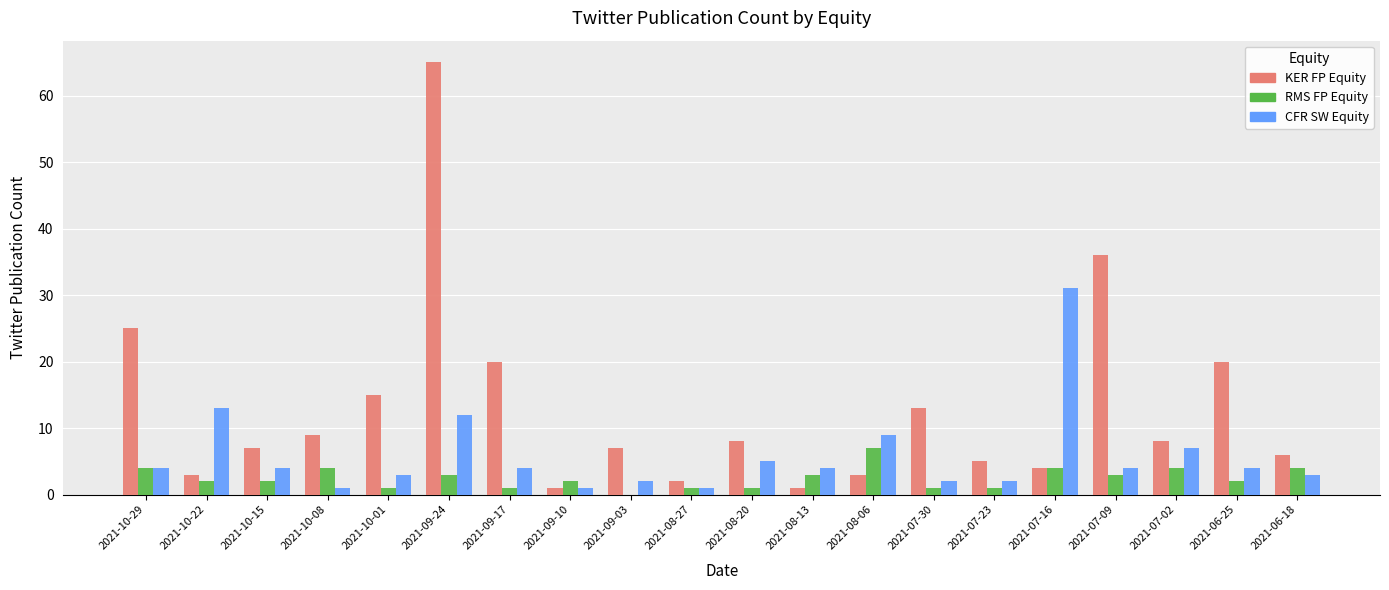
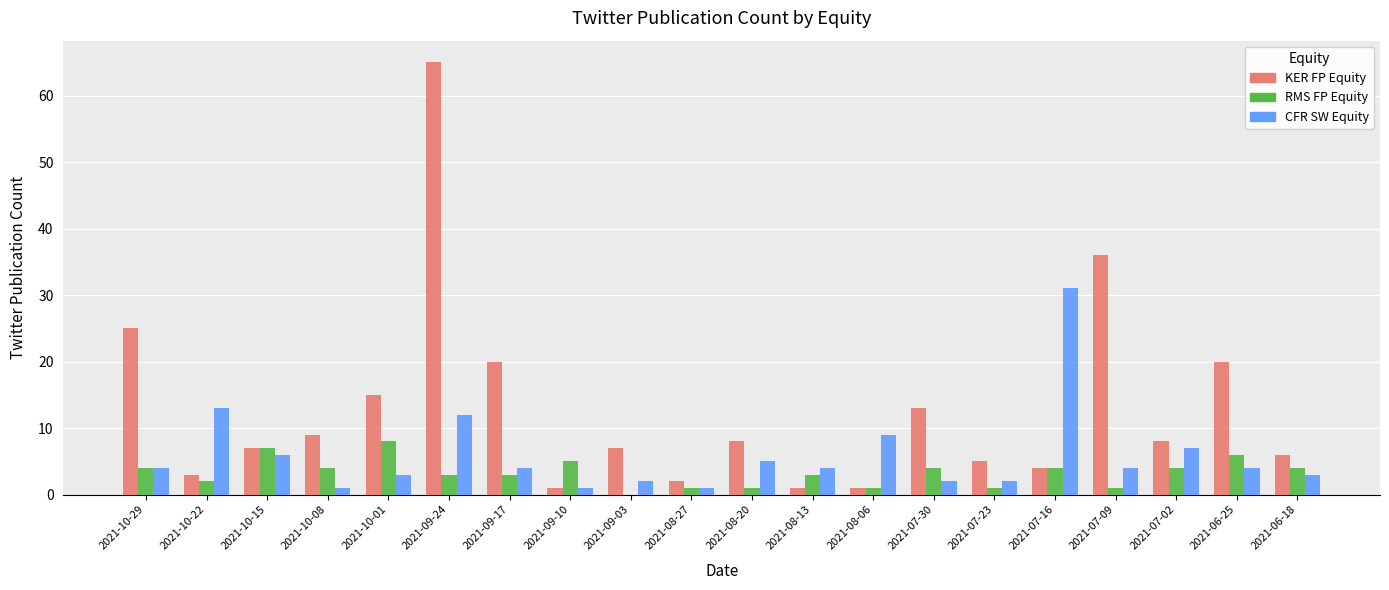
  {
    "KER FP Equity": {
      "2021-10-29": 25,
      "2021-10-22": 3,
      "2021-10-15": 7,
      "2021-10-08": 9,
      "2021-10-01": 15,
      "2021-09-24": 65,
      "2021-09-17": 20,
      "2021-09-10": 1,
      "2021-09-03": 7,
      "2021-08-27": 2,
      "2021-08-20": 8,
      "2021-08-13": 1,
-     "2021-08-06": 3,
+     "2021-08-06": 1,
      "2021-07-30": 13,
      "2021-07-23": 5,
      "2021-07-16": 4,
      "2021-07-09": 36,
      "2021-07-02": 8,
      "2021-06-25": 20,
      "2021-06-18": 6
    },
    "RMS FP Equity": {
      "2021-10-29": 4,
      "2021-10-22": 2,
-     "2021-10-15": 2,
+     "2021-10-15": 7,
      "2021-10-08": 4,
-     "2021-10-01": 1,
+     "2021-10-01": 8,
      "2021-09-24": 3,
-     "2021-09-17": 1,
-     "2021-09-10": 2,
+     "2021-09-17": 3,
+     "2021-09-10": 5,
      "2021-09-03": 0,
      "2021-08-27": 1,
      "2021-08-20": 1,
      "2021-08-13": 3,
-     "2021-08-06": 7,
-     "2021-07-30": 1,
+     "2021-08-06": 1,
+     "2021-07-30": 4,
      "2021-07-23": 1,
      "2021-07-16": 4,
-     "2021-07-09": 3,
+     "2021-07-09": 1,
      "2021-07-02": 4,
-     "2021-06-25": 2,
+     "2021-06-25": 6,
      "2021-06-18": 4
    },
    "CFR SW Equity": {
      "2021-10-29": 4,
      "2021-10-22": 13,
-     "2021-10-15": 4,
+     "2021-10-15": 6,
      "2021-10-08": 1,
      "2021-10-01": 3,
      "2021-09-24": 12,
      "2021-09-17": 4,
      "2021-09-10": 1,
      "2021-09-03": 2,
      "2021-08-27": 1,
      "2021-08-20": 5,
      "2021-08-13": 4,
      "2021-08-06": 9,
      "2021-07-30": 2,
      "2021-07-23": 2,
      "2021-07-16": 31,
      "2021-07-09": 4,
      "2021-07-02": 7,
      "2021-06-25": 4,
      "2021-06-18": 3
    }
  }
